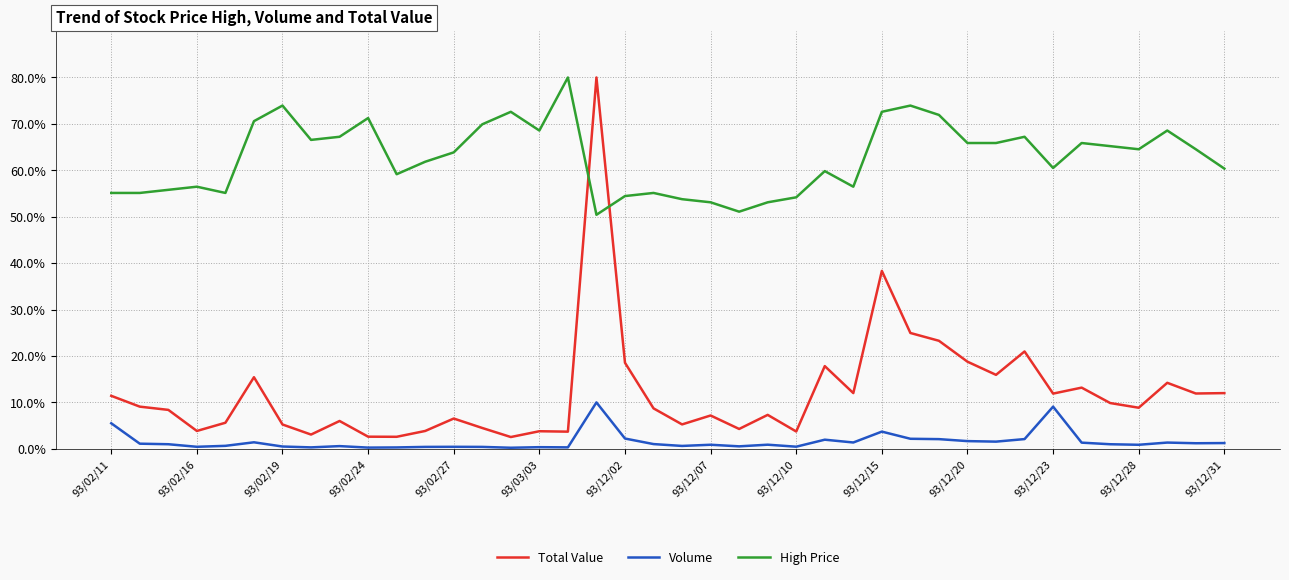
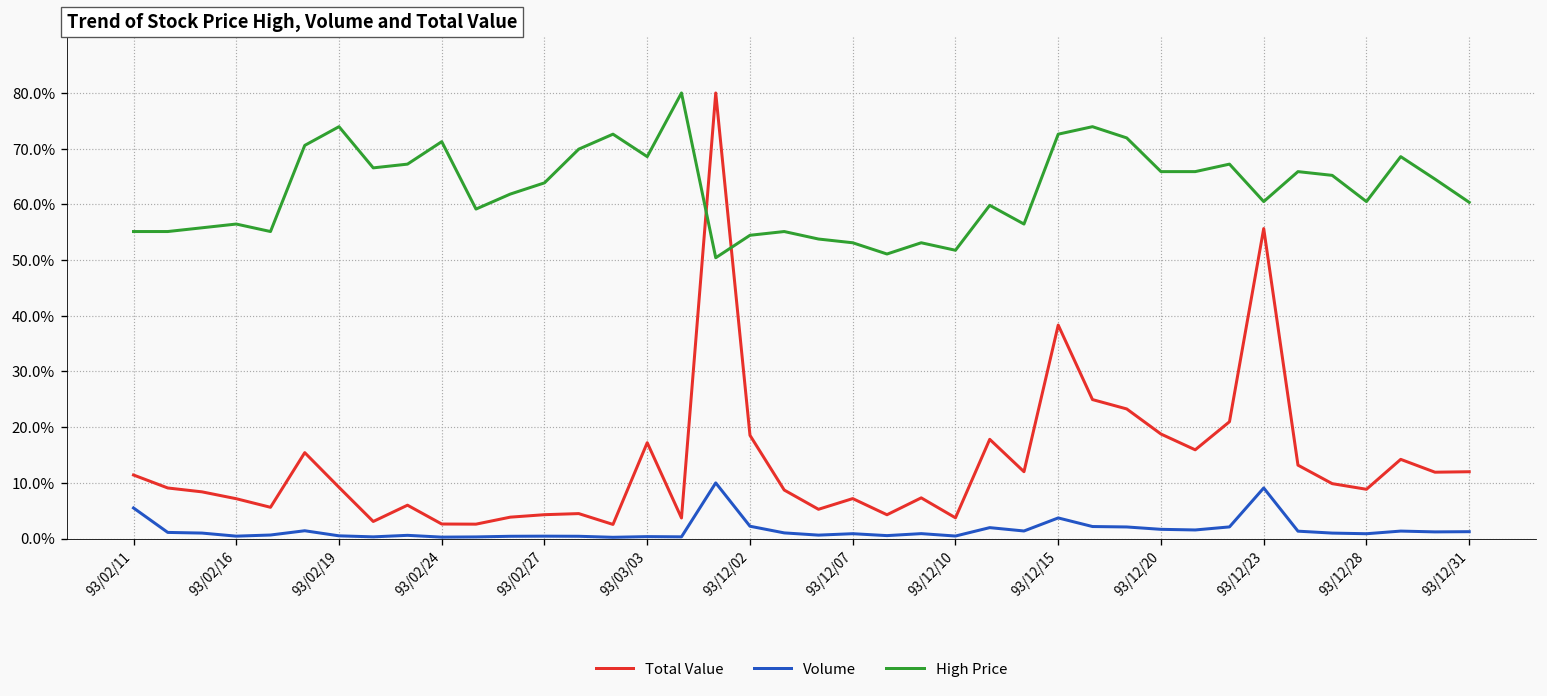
  {
    "Total Value": {
      "93/02/11": "11%",
-     "93/02/16": "4%",
-     "93/02/19": "5%",
+     "93/02/16": "7%",
+     "93/02/19": "9%",
      "93/02/24": "3%",
-     "93/02/27": "7%",
-     "93/03/03": "4%",
+     "93/02/27": "4%",
+     "93/03/03": "17%",
      "93/12/02": "19%",
      "93/12/07": "7%",
      "93/12/10": "4%",
      "93/12/15": "38%",
      "93/12/20": "19%",
-     "93/12/23": "12%",
+     "93/12/23": "56%",
      "93/12/28": "9%",
      "93/12/31": "12%"
    },
    "Volume": {
      "93/02/11": "6%",
      "93/02/16": "0%",
      "93/02/19": "0%",
      "93/02/24": "0%",
      "93/02/27": "0%",
      "93/03/03": "0%",
      "93/12/02": "2%",
      "93/12/07": "1%",
      "93/12/10": "0%",
      "93/12/15": "4%",
      "93/12/20": "2%",
      "93/12/23": "9%",
      "93/12/28": "1%",
      "93/12/31": "1%"
    },
    "High Price": {
      "93/02/11": "55%",
      "93/02/16": "56%",
      "93/02/19": "74%",
      "93/02/24": "71%",
      "93/02/27": "64%",
      "93/03/03": "69%",
      "93/12/02": "54%",
      "93/12/07": "53%",
-     "93/12/10": "54%",
+     "93/12/10": "52%",
      "93/12/15": "73%",
      "93/12/20": "66%",
      "93/12/23": "61%",
-     "93/12/28": "65%",
+     "93/12/28": "61%",
      "93/12/31": "60%"
    }
  }
